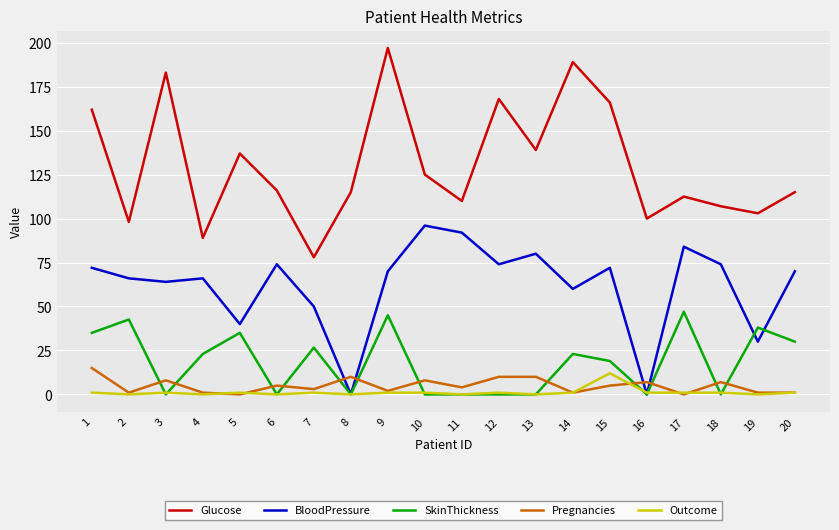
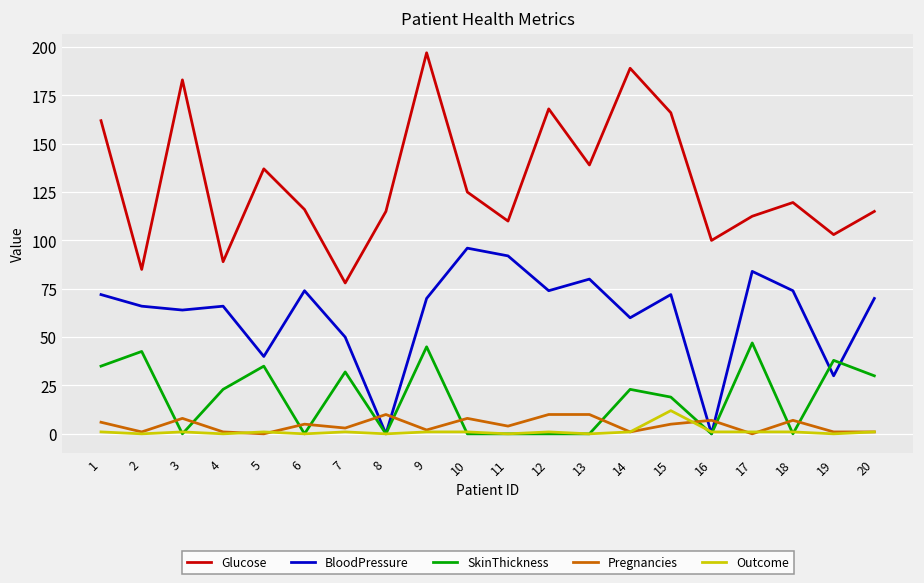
  {
    "Glucose": {
      "1": 162,
-     "2": 98,
+     "2": 85,
      "3": 183,
      "4": 89,
      "5": 137,
      "6": 116,
      "7": 78,
      "8": 115,
      "9": 197,
      "10": 125,
      "11": 110,
      "12": 168,
      "13": 139,
      "14": 189,
      "15": 166,
      "16": 100,
      "17": 113,
-     "18": 107,
+     "18": 120,
      "19": 103,
      "20": 115
    },
    "BloodPressure": {
      "1": 72,
      "2": 66,
      "3": 64,
      "4": 66,
      "5": 40,
      "6": 74,
      "7": 50,
      "9": 70,
      "10": 96,
      "11": 92,
      "12": 74,
      "13": 80,
      "14": 60,
      "15": 72,
      "17": 84,
      "18": 74,
      "19": 30,
      "20": 70
    },
    "SkinThickness": {
      "1": 35,
      "2": 43,
      "4": 23,
      "5": 35,
-     "7": 27,
+     "7": 32,
      "9": 45,
      "14": 23,
      "15": 19,
      "17": 47,
      "19": 38,
      "20": 30
    },
    "Pregnancies": {
-     "1": 15,
+     "1": 6,
      "3": 8,
      "6": 5,
      "7": 3,
      "8": 10,
      "10": 8,
      "11": 4,
      "12": 10,
      "13": 10,
      "15": 5,
      "16": 7,
      "18": 7
    },
    "Outcome": {
      "1": 1,
      "7": 1,
      "15": 12
    }
  }
